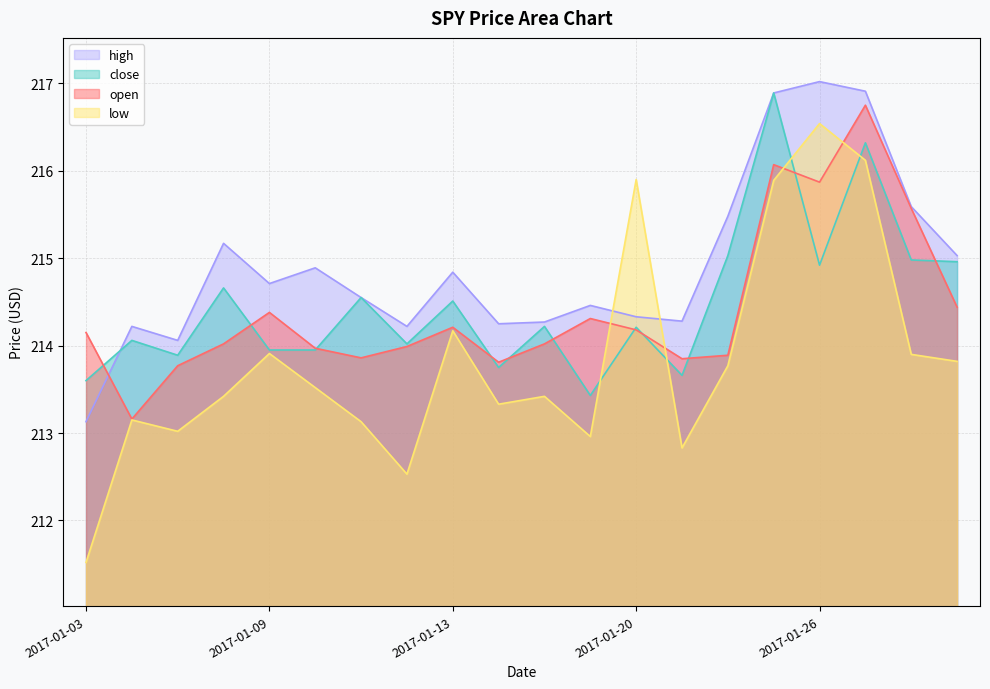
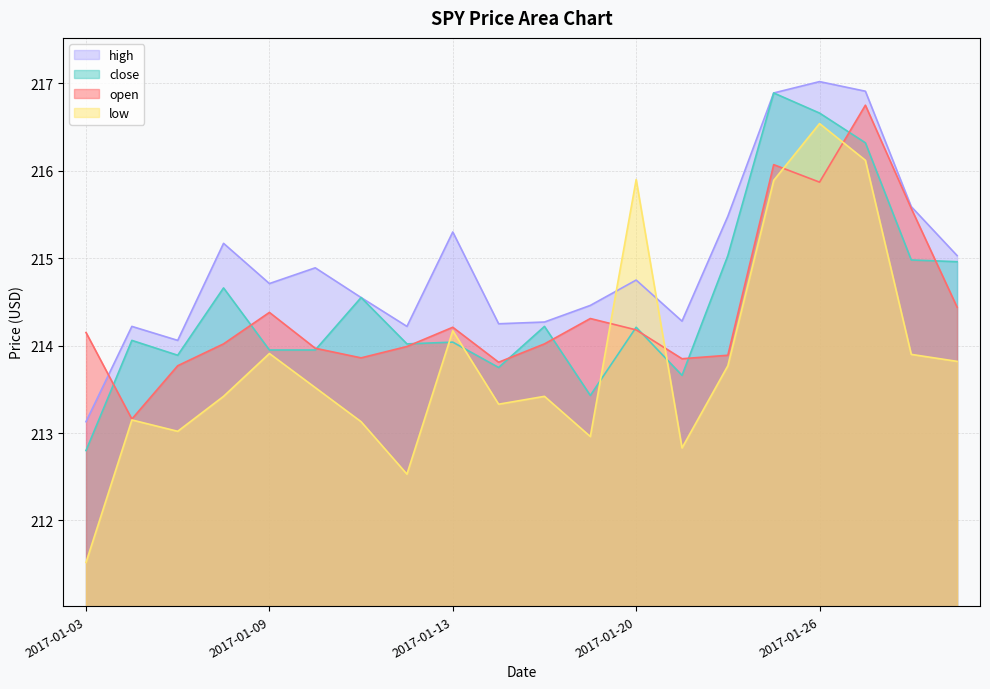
  {
    "high": {
      "2017-01-03": 213.1,
      "2017-01-09": 214.7,
-     "2017-01-13": 214.8,
-     "2017-01-20": 214.3,
+     "2017-01-13": 215.3,
+     "2017-01-20": 214.8,
      "2017-01-26": 217.0
    },
    "close": {
-     "2017-01-03": 213.6,
+     "2017-01-03": 212.8,
      "2017-01-09": 214.0,
-     "2017-01-13": 214.5,
+     "2017-01-13": 214.0,
      "2017-01-20": 214.2,
-     "2017-01-26": 214.9
+     "2017-01-26": 216.7
    },
    "open": {
      "2017-01-03": 214.2,
      "2017-01-09": 214.4,
      "2017-01-13": 214.2,
      "2017-01-20": 214.2,
      "2017-01-26": 215.9
    },
    "low": {
      "2017-01-03": 211.5,
      "2017-01-09": 213.9,
      "2017-01-13": 214.2,
      "2017-01-20": 215.9,
      "2017-01-26": 216.5
    }
  }
